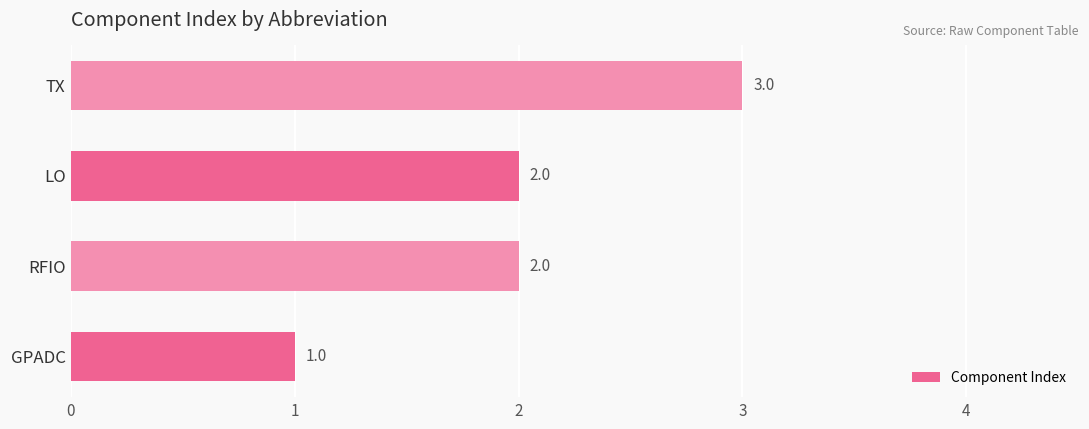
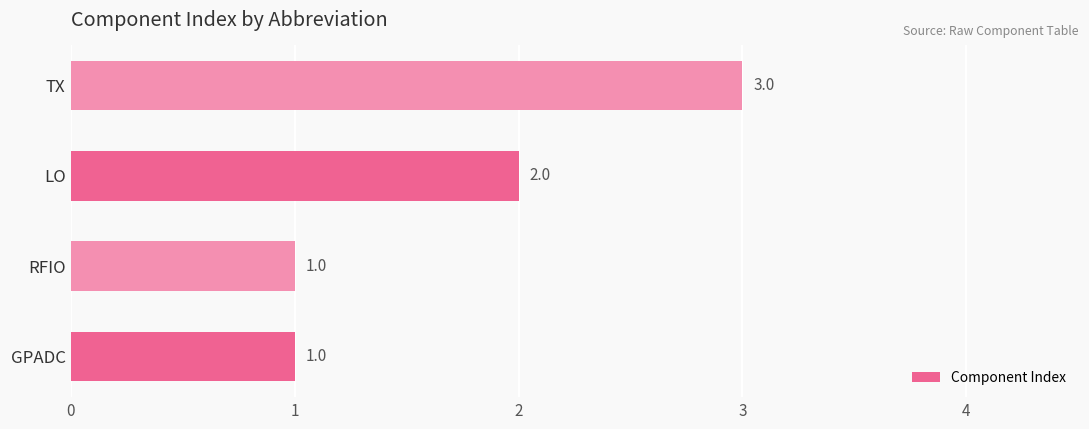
  {
    "TX": 3.0,
    "LO": 2.0,
-   "RFIO": 2.0,
+   "RFIO": 1.0,
    "GPADC": 1.0
  }
